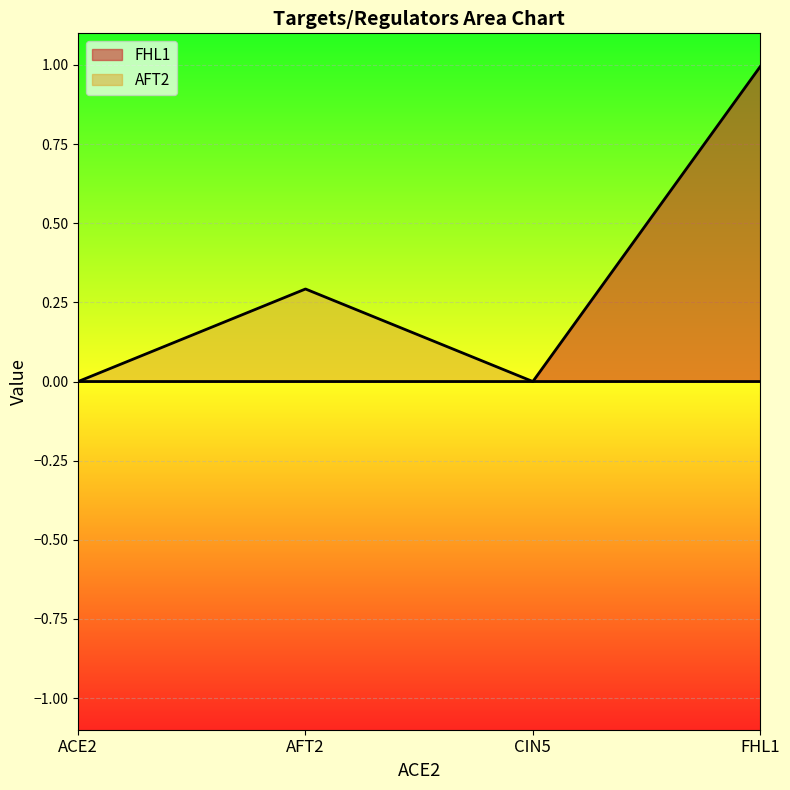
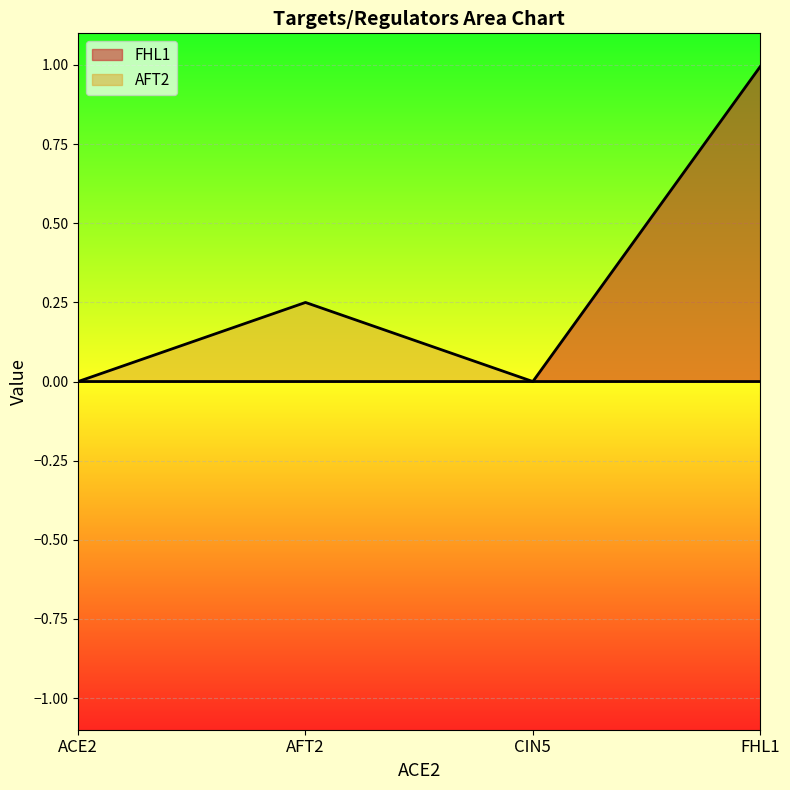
  {
    "FHL1": {
      "AFT2": 0.00,
      "FHL1": 0.99
    },
    "AFT2": {
-     "AFT2": 0.29,
+     "AFT2": 0.25,
      "FHL1": 0.00
    }
  }
